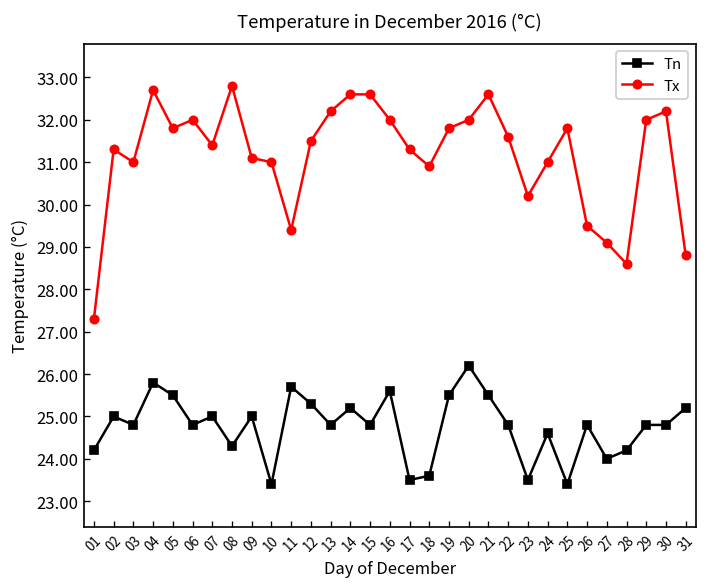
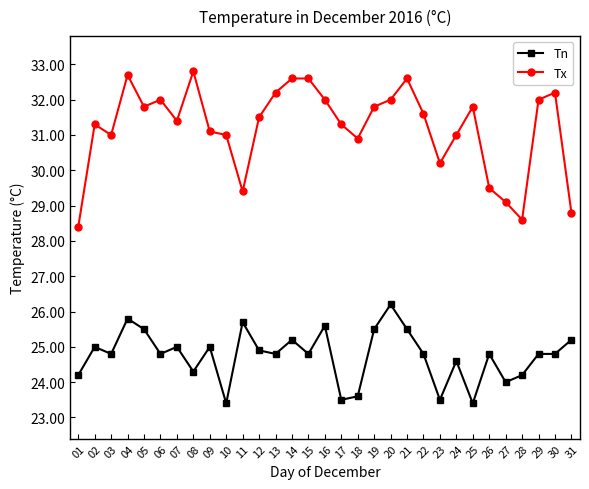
  {
    "Tn": {
      "01": 24.2,
      "02": 25.0,
      "03": 24.8,
      "04": 25.8,
      "05": 25.5,
      "06": 24.8,
      "07": 25.0,
      "08": 24.3,
      "09": 25.0,
      "10": 23.4,
      "11": 25.7,
-     "12": 25.3,
+     "12": 24.9,
      "13": 24.8,
      "14": 25.2,
      "15": 24.8,
      "16": 25.6,
      "17": 23.5,
      "18": 23.6,
      "19": 25.5,
      "20": 26.2,
      "21": 25.5,
      "22": 24.8,
      "23": 23.5,
      "24": 24.6,
      "25": 23.4,
      "26": 24.8,
      "27": 24.0,
      "28": 24.2,
      "29": 24.8,
      "30": 24.8,
      "31": 25.2
    },
    "Tx": {
-     "01": 27.3,
+     "01": 28.4,
      "02": 31.3,
      "03": 31.0,
      "04": 32.7,
      "05": 31.8,
      "06": 32.0,
      "07": 31.4,
      "08": 32.8,
      "09": 31.1,
      "10": 31.0,
      "11": 29.4,
      "12": 31.5,
      "13": 32.2,
      "14": 32.6,
      "15": 32.6,
      "16": 32.0,
      "17": 31.3,
      "18": 30.9,
      "19": 31.8,
      "20": 32.0,
      "21": 32.6,
      "22": 31.6,
      "23": 30.2,
      "24": 31.0,
      "25": 31.8,
      "26": 29.5,
      "27": 29.1,
      "28": 28.6,
      "29": 32.0,
      "30": 32.2,
      "31": 28.8
    }
  }
